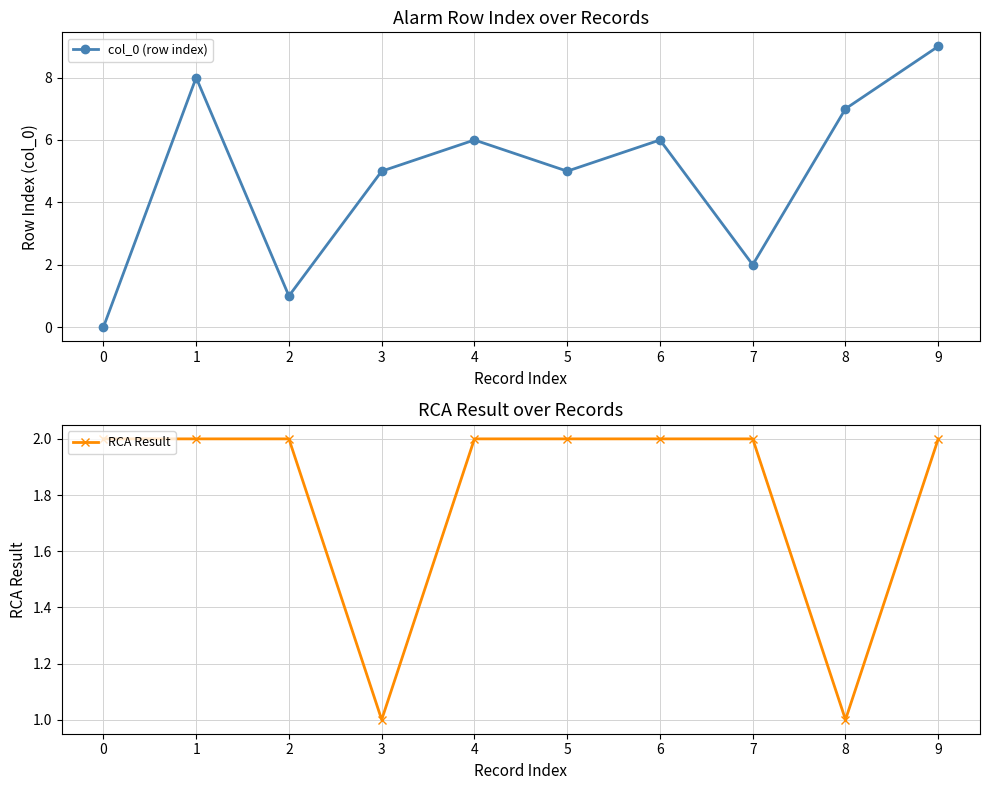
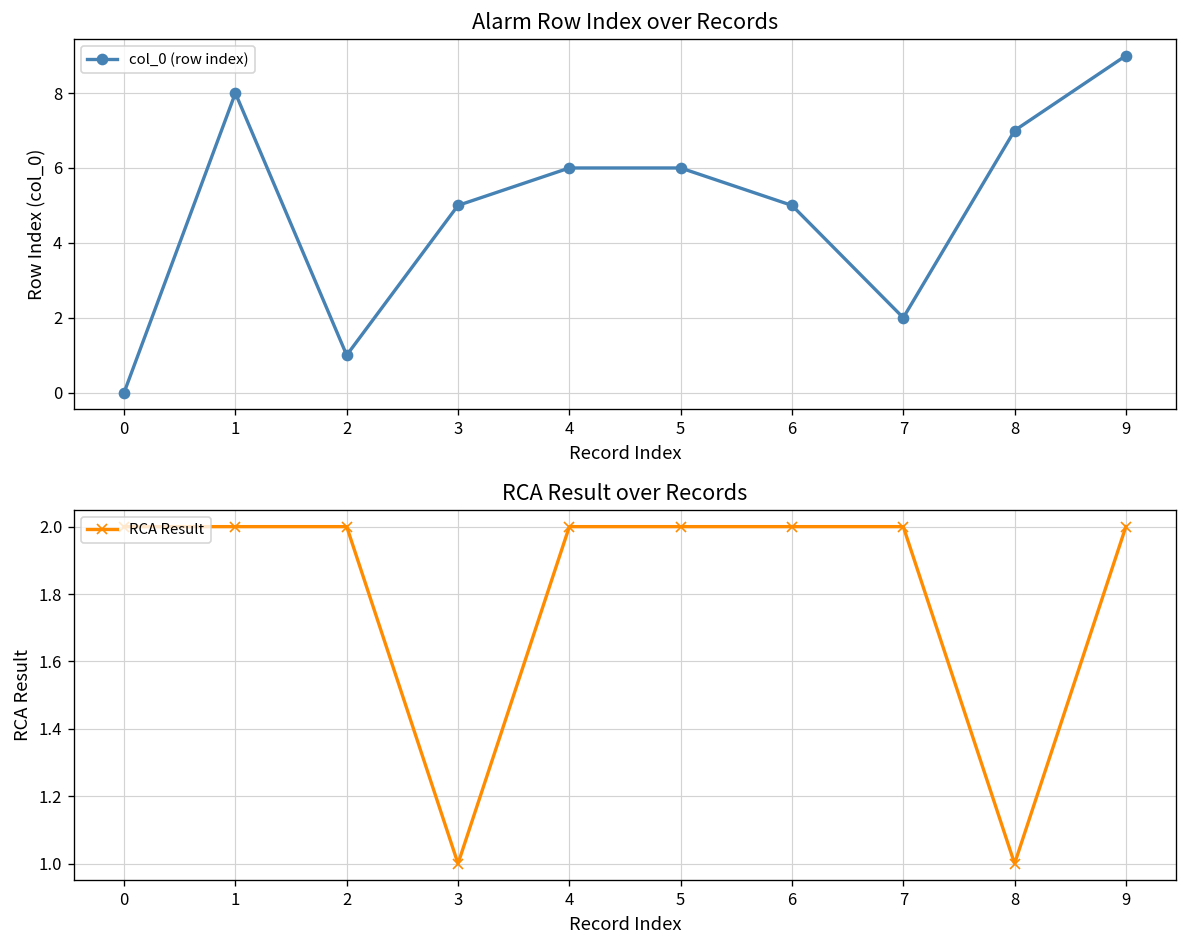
  {
    "Alarm Row Index over Records": {
      "0": 0,
      "1": 8,
      "2": 1,
      "3": 5,
      "4": 6,
-     "5": 5,
-     "6": 6,
+     "5": 6,
+     "6": 5,
      "7": 2,
      "8": 7,
      "9": 9
    },
    "RCA Result over Records": {
      "1": 2.00,
      "2": 2.00,
      "3": 1.00,
      "4": 2.00,
      "5": 2.00,
      "6": 2.00,
      "7": 2.00,
      "8": 1.00,
      "9": 2.00
    }
  }
